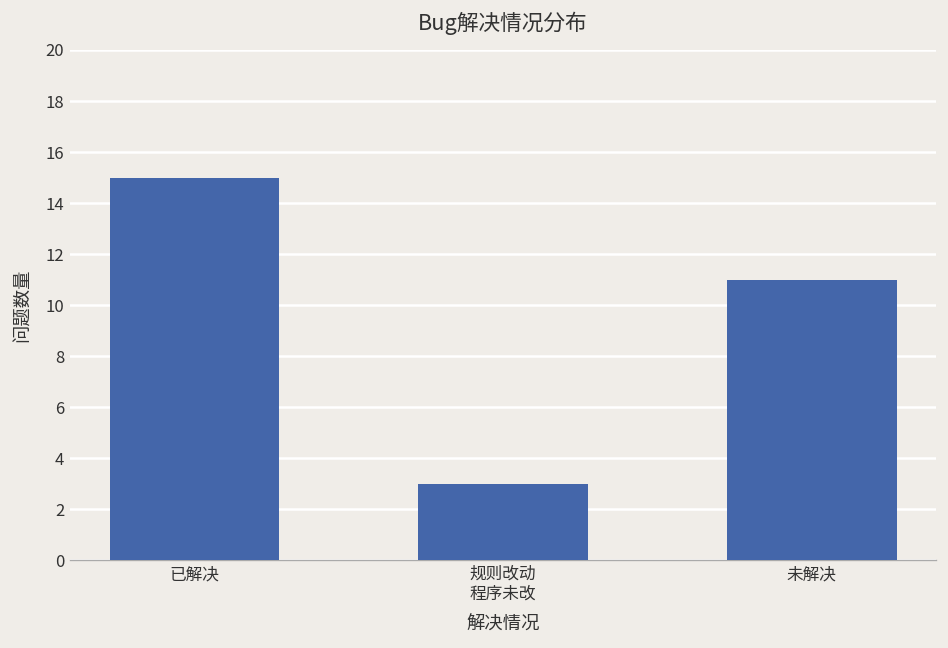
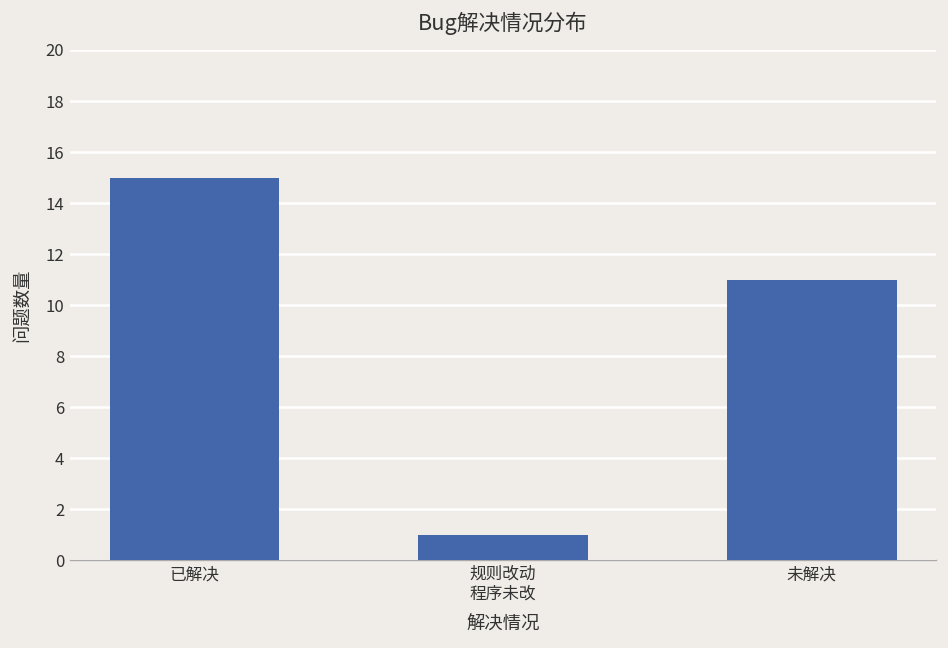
  {
    "已解决": 15,
-   "规则改动 程序未改": 3,
+   "规则改动 程序未改": 1,
    "未解决": 11
  }
